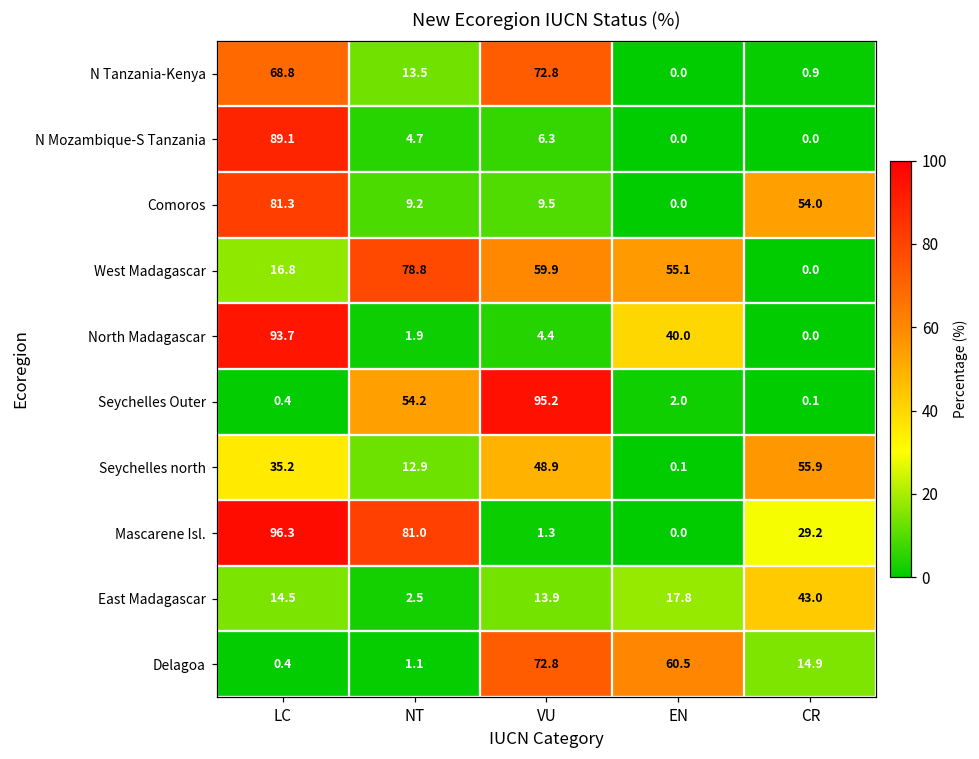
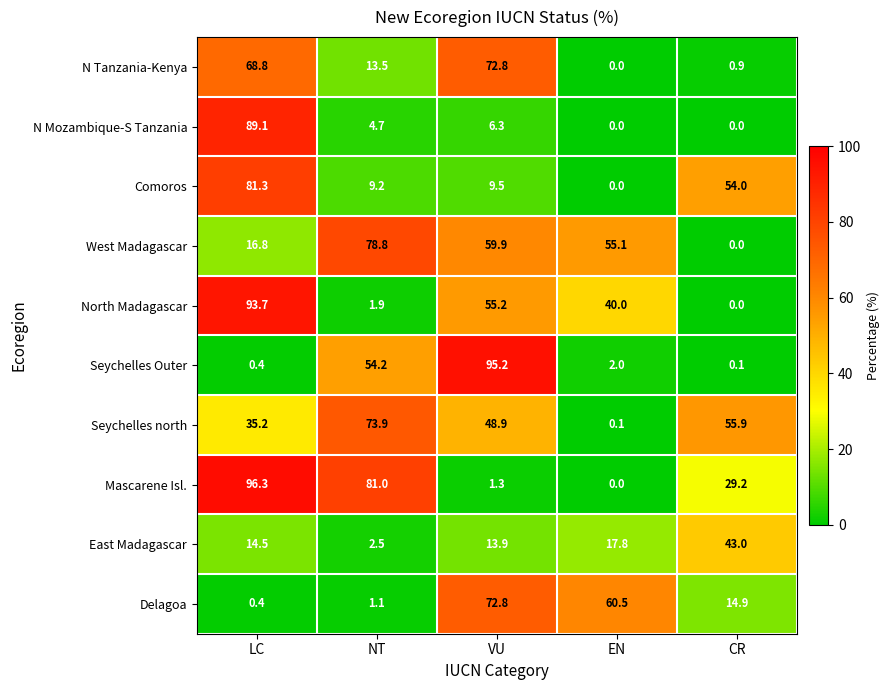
  {
    "N Tanzania-Kenya": {
      "LC": 68.8,
      "NT": 13.5,
      "VU": 72.8,
      "EN": 0.0,
      "CR": 0.9
    },
    "N Mozambique-S Tanzania": {
      "LC": 89.1,
      "NT": 4.7,
      "VU": 6.3,
      "EN": 0.0,
      "CR": 0.0
    },
    "Comoros": {
      "LC": 81.3,
      "NT": 9.2,
      "VU": 9.5,
      "EN": 0.0,
      "CR": 54.0
    },
    "West Madagascar": {
      "LC": 16.8,
      "NT": 78.8,
      "VU": 59.9,
      "EN": 55.1,
      "CR": 0.0
    },
    "North Madagascar": {
      "LC": 93.7,
      "NT": 1.9,
-     "VU": 4.4,
+     "VU": 55.2,
      "EN": 40.0,
      "CR": 0.0
    },
    "Seychelles Outer": {
      "LC": 0.4,
      "NT": 54.2,
      "VU": 95.2,
      "EN": 2.0,
      "CR": 0.1
    },
    "Seychelles north": {
      "LC": 35.2,
-     "NT": 12.9,
+     "NT": 73.9,
      "VU": 48.9,
      "EN": 0.1,
      "CR": 55.9
    },
    "Mascarene Isl.": {
      "LC": 96.3,
      "NT": 81.0,
      "VU": 1.3,
      "EN": 0.0,
      "CR": 29.2
    },
    "East Madagascar": {
      "LC": 14.5,
      "NT": 2.5,
      "VU": 13.9,
      "EN": 17.8,
      "CR": 43.0
    },
    "Delagoa": {
      "LC": 0.4,
      "NT": 1.1,
      "VU": 72.8,
      "EN": 60.5,
      "CR": 14.9
    }
  }
